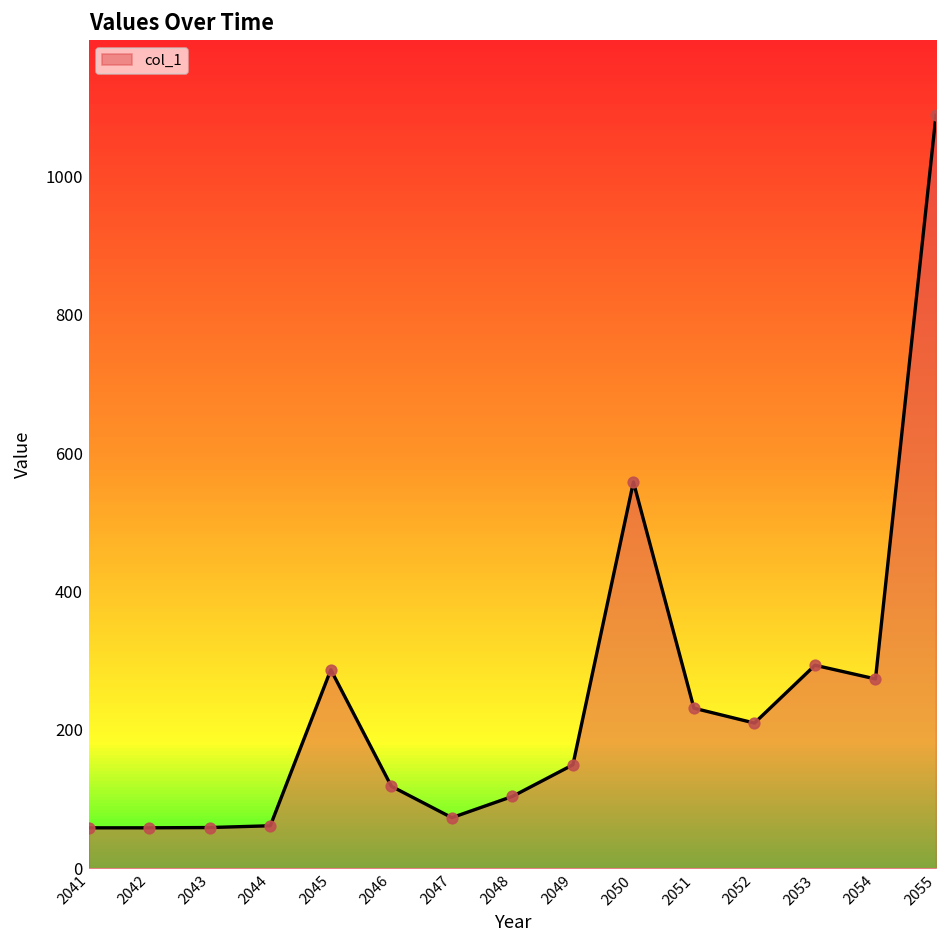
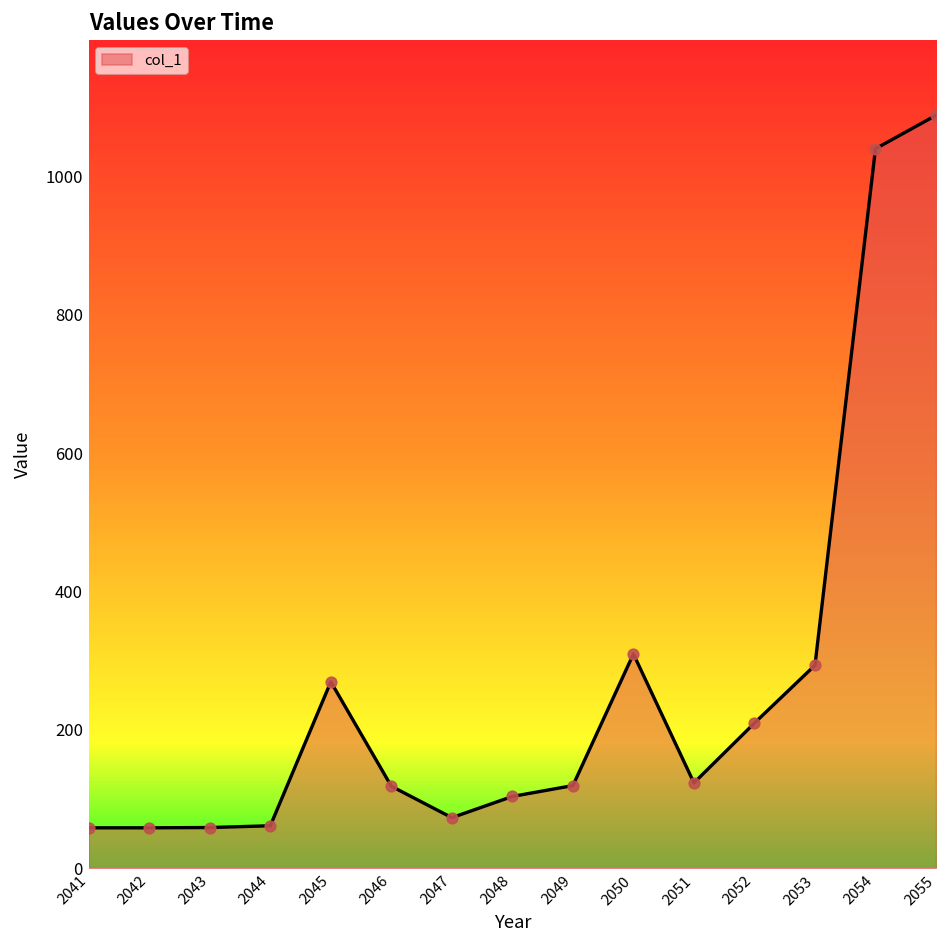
  {
    "2041": 60,
    "2042": 60,
    "2043": 60,
    "2044": 60,
-   "2045": 290,
+   "2045": 270,
    "2046": 120,
    "2047": 70,
    "2048": 100,
-   "2049": 150,
-   "2050": 560,
-   "2051": 230,
+   "2049": 120,
+   "2050": 310,
+   "2051": 120,
    "2052": 210,
    "2053": 290,
-   "2054": 270,
+   "2054": 1040,
    "2055": 1090
  }
